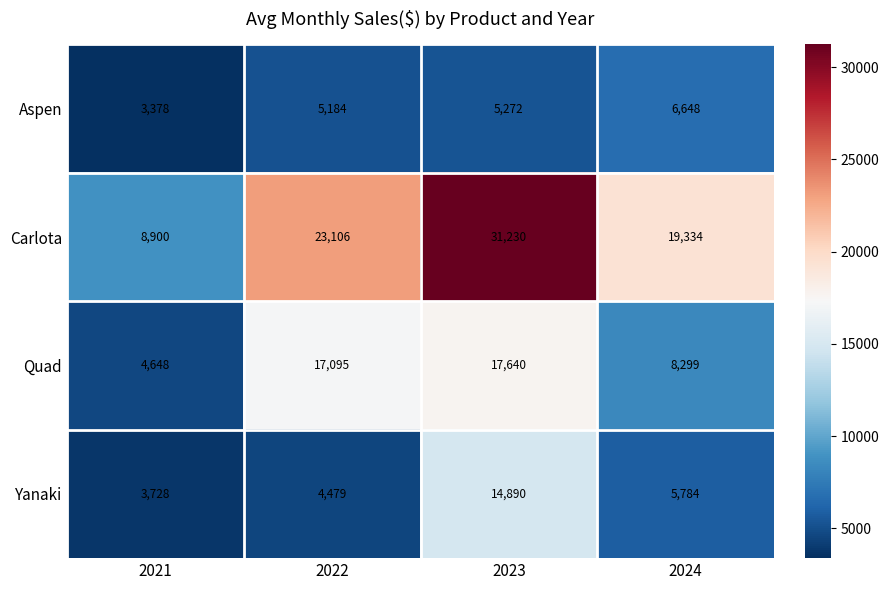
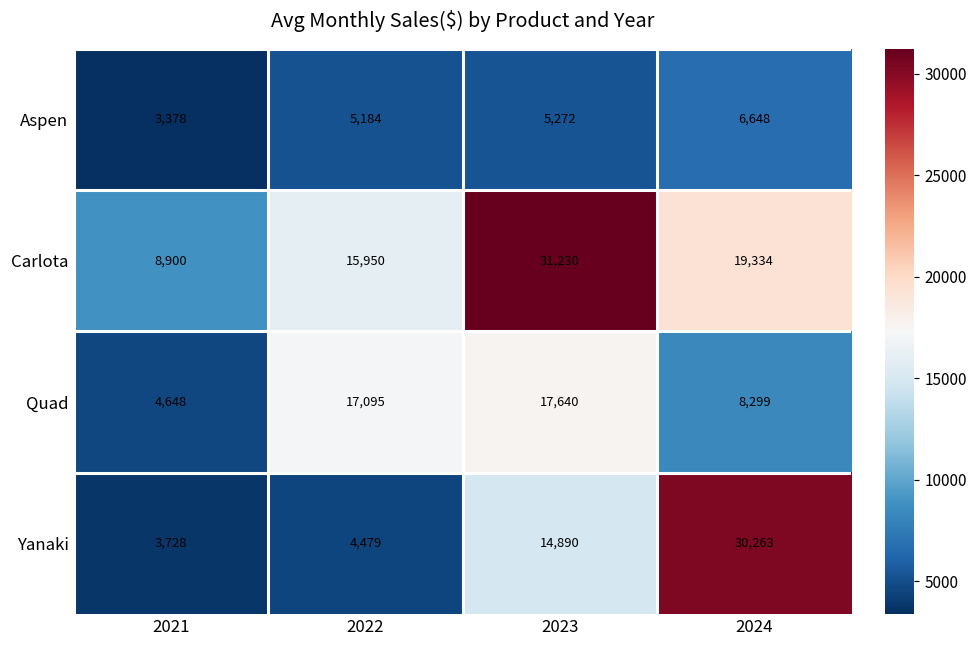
  {
    "Aspen": {
      "2021": "3,378",
      "2022": "5,184",
      "2023": "5,272",
      "2024": "6,648"
    },
    "Carlota": {
      "2021": "8,900",
-     "2022": "23,106",
+     "2022": "15,950",
      "2023": "31,230",
      "2024": "19,334"
    },
    "Quad": {
      "2021": "4,648",
      "2022": "17,095",
      "2023": "17,640",
      "2024": "8,299"
    },
    "Yanaki": {
      "2021": "3,728",
      "2022": "4,479",
      "2023": "14,890",
-     "2024": "5,784"
+     "2024": "30,263"
    }
  }
